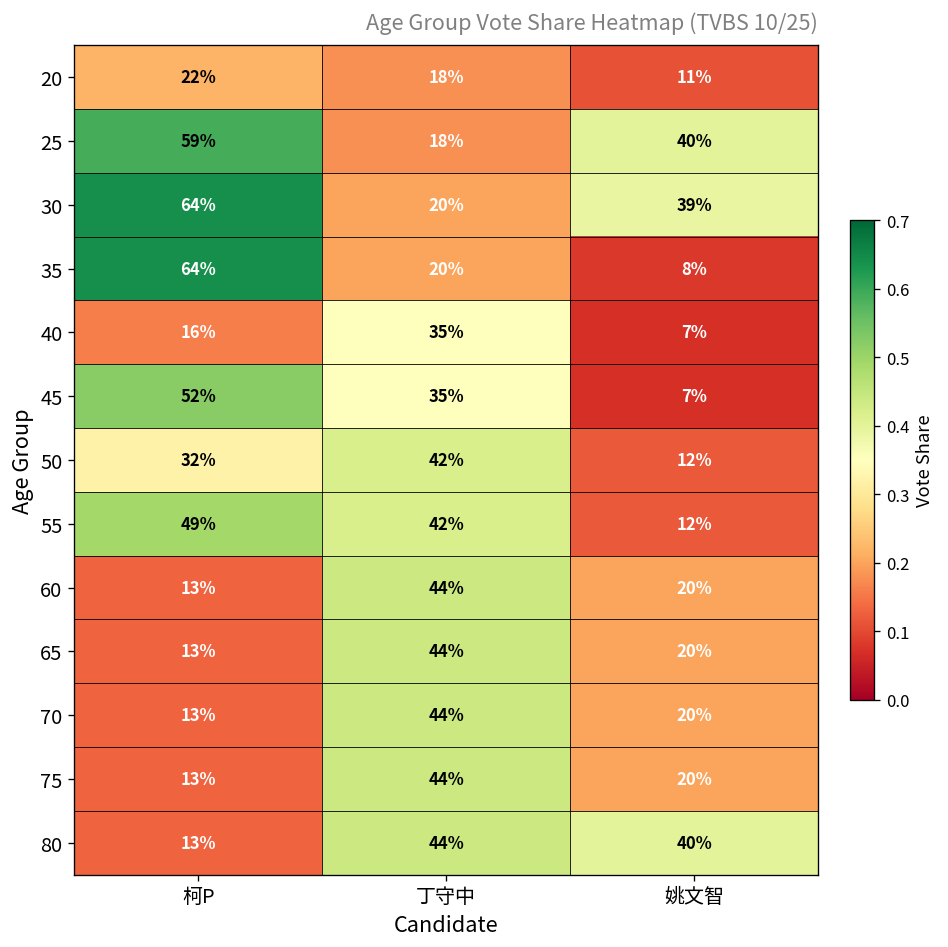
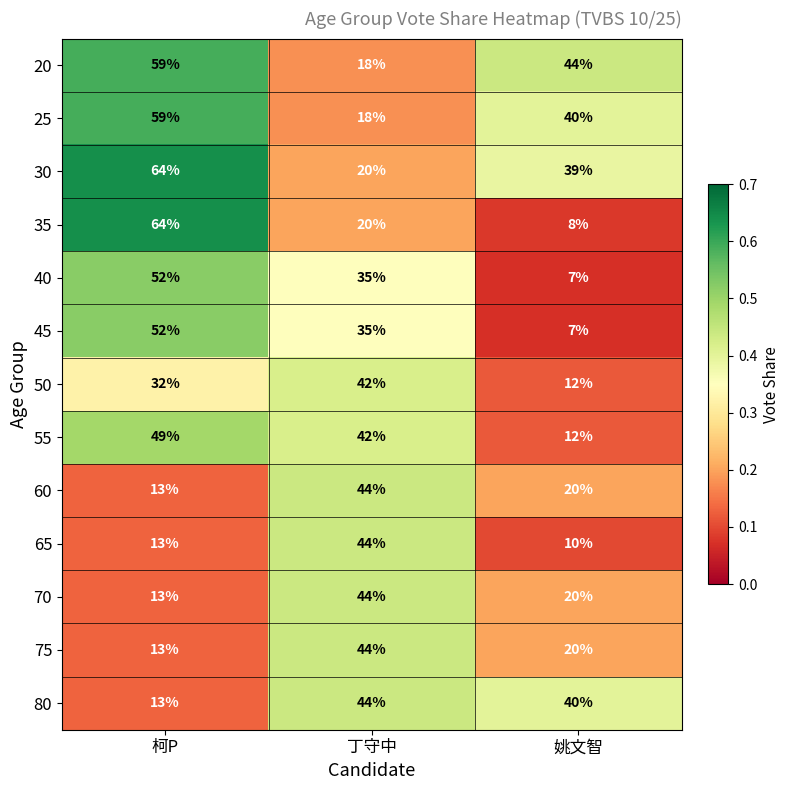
  {
    "20": {
-     "柯P": "22%",
+     "柯P": "59%",
      "丁守中": "18%",
-     "姚文智": "11%"
+     "姚文智": "44%"
    },
    "25": {
      "柯P": "59%",
      "丁守中": "18%",
      "姚文智": "40%"
    },
    "30": {
      "柯P": "64%",
      "丁守中": "20%",
      "姚文智": "39%"
    },
    "35": {
      "柯P": "64%",
      "丁守中": "20%",
      "姚文智": "8%"
    },
    "40": {
-     "柯P": "16%",
+     "柯P": "52%",
      "丁守中": "35%",
      "姚文智": "7%"
    },
    "45": {
      "柯P": "52%",
      "丁守中": "35%",
      "姚文智": "7%"
    },
    "50": {
      "柯P": "32%",
      "丁守中": "42%",
      "姚文智": "12%"
    },
    "55": {
      "柯P": "49%",
      "丁守中": "42%",
      "姚文智": "12%"
    },
    "60": {
      "柯P": "13%",
      "丁守中": "44%",
      "姚文智": "20%"
    },
    "65": {
      "柯P": "13%",
      "丁守中": "44%",
-     "姚文智": "20%"
+     "姚文智": "10%"
    },
    "70": {
      "柯P": "13%",
      "丁守中": "44%",
      "姚文智": "20%"
    },
    "75": {
      "柯P": "13%",
      "丁守中": "44%",
      "姚文智": "20%"
    },
    "80": {
      "柯P": "13%",
      "丁守中": "44%",
      "姚文智": "40%"
    }
  }
